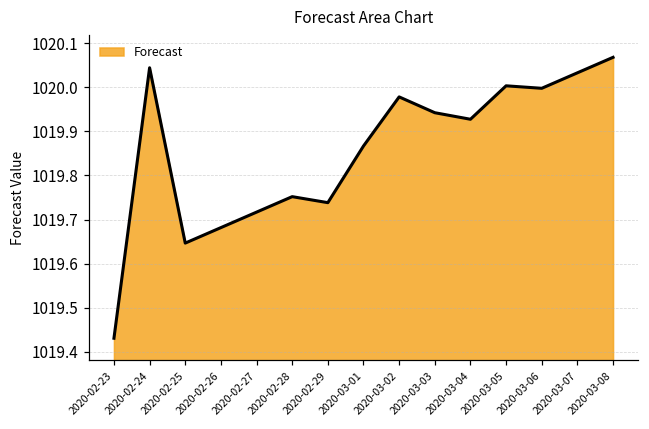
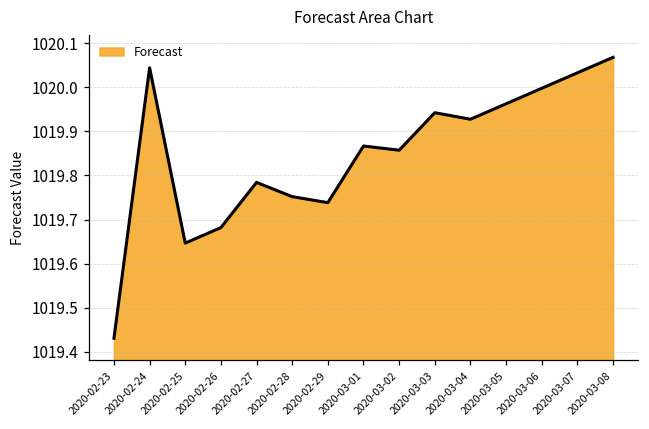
  {
    "2020-02-23": 1019.43,
    "2020-02-24": 1020.04,
    "2020-02-25": 1019.65,
    "2020-02-26": 1019.68,
-   "2020-02-27": 1019.72,
+   "2020-02-27": 1019.78,
    "2020-02-28": 1019.75,
    "2020-02-29": 1019.74,
    "2020-03-01": 1019.87,
-   "2020-03-02": 1019.98,
+   "2020-03-02": 1019.86,
    "2020-03-03": 1019.94,
    "2020-03-04": 1019.93,
-   "2020-03-05": 1020.00,
+   "2020-03-05": 1019.96,
    "2020-03-06": 1020.00,
    "2020-03-07": 1020.03,
    "2020-03-08": 1020.07
  }
